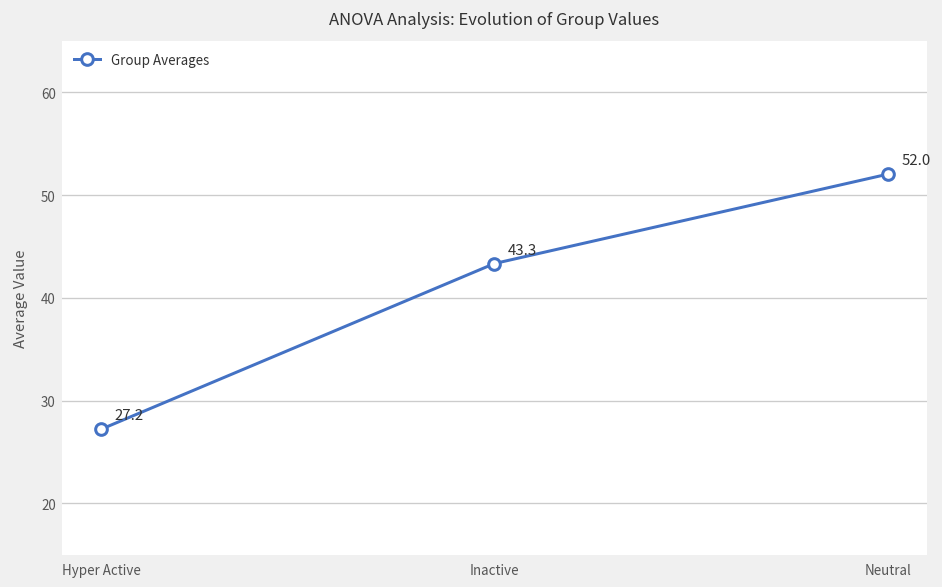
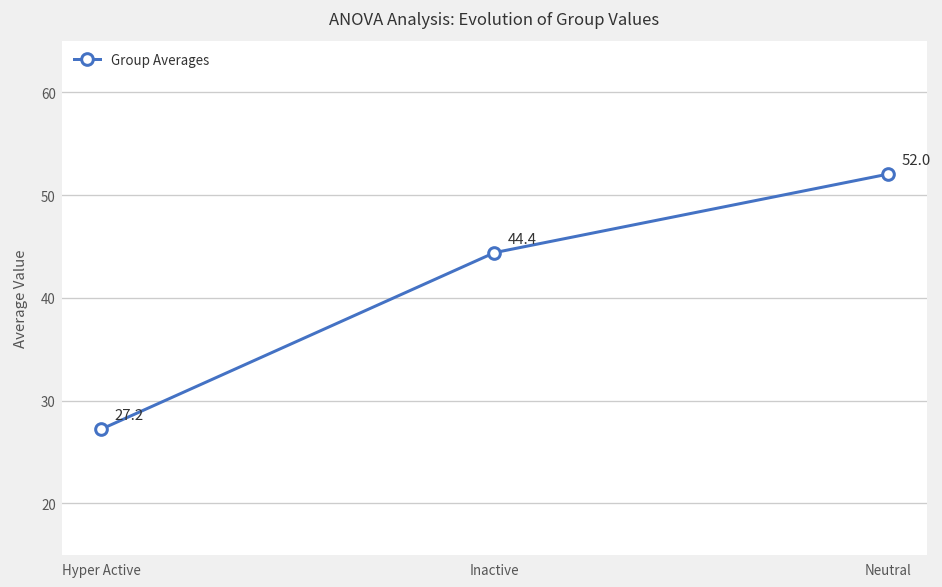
  {
    "Hyper Active": 27.2,
-   "Inactive": 43.3,
+   "Inactive": 44.4,
    "Neutral": 52.0
  }
